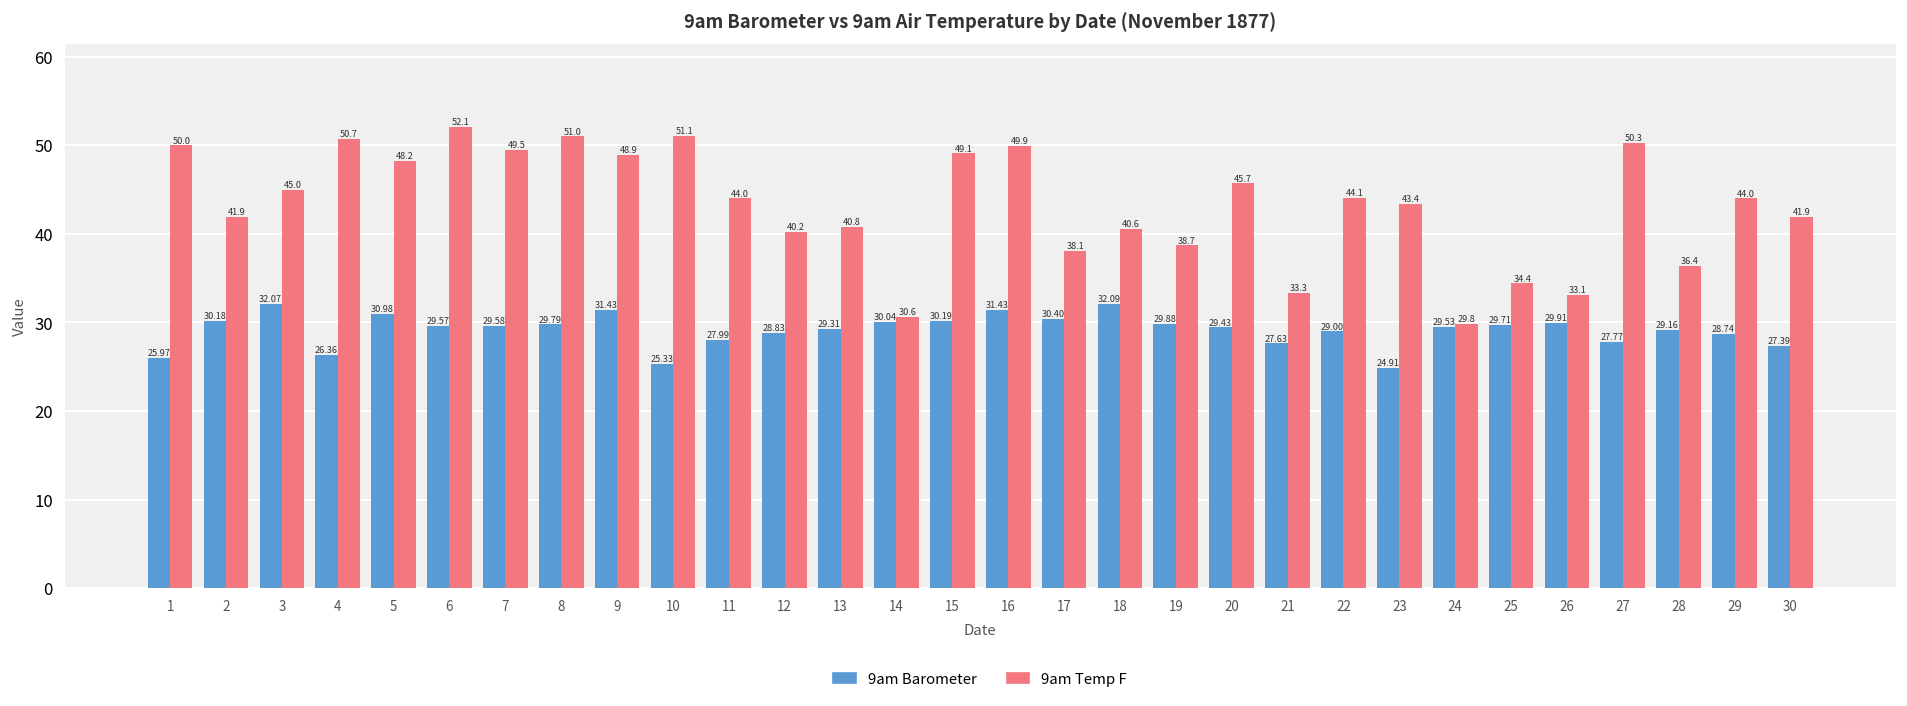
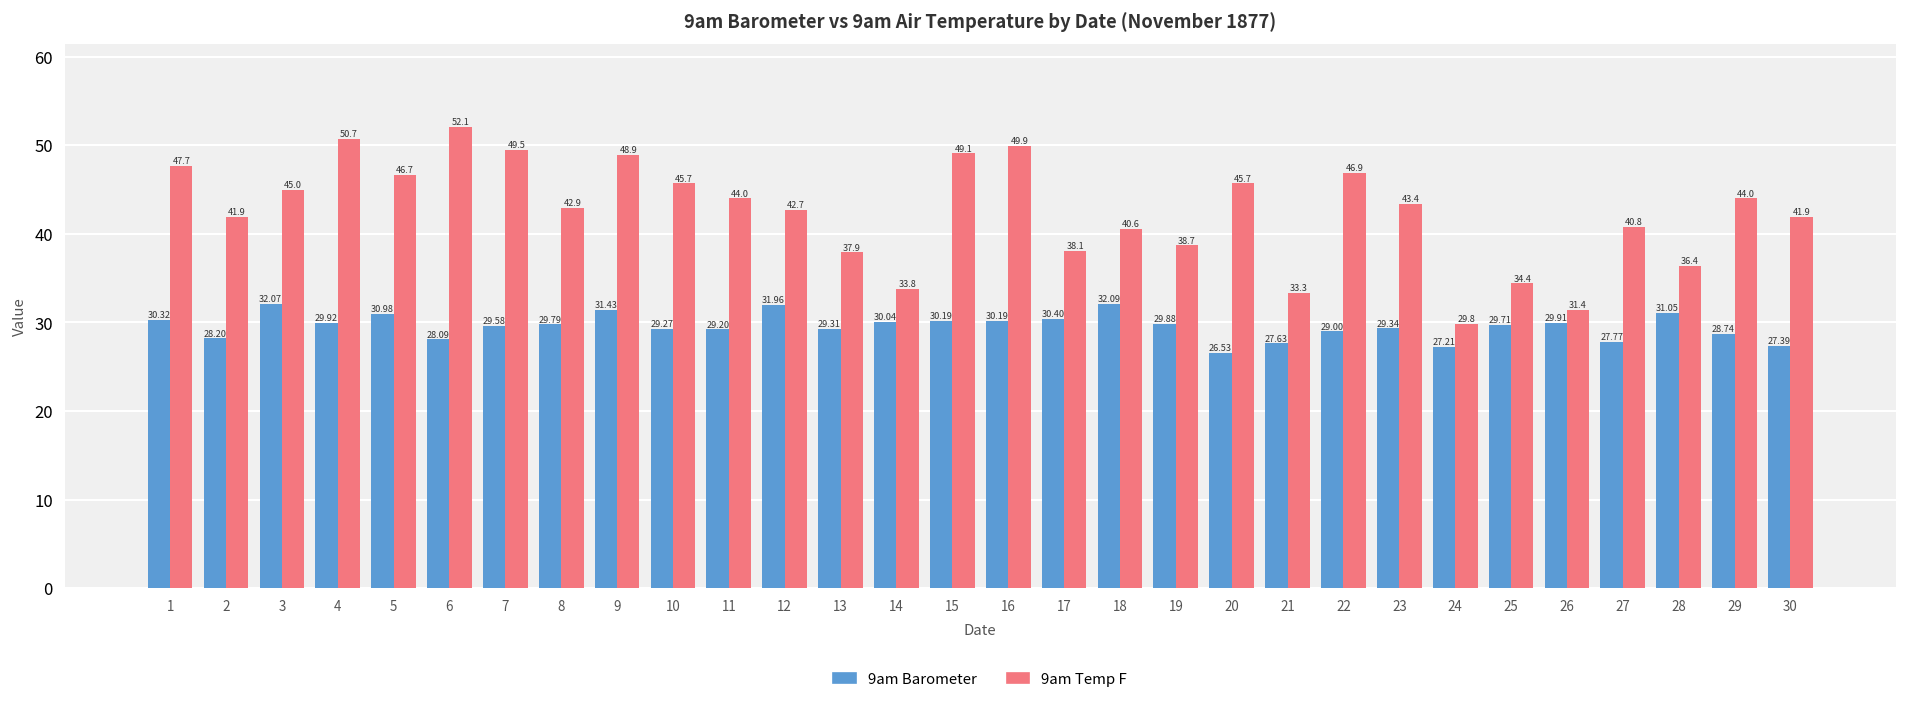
  {
    "9am Barometer": {
-     "1": 25.97,
-     "2": 30.18,
+     "1": 30.32,
+     "2": 28.20,
      "3": 32.07,
-     "4": 26.36,
+     "4": 29.92,
      "5": 30.98,
-     "6": 29.57,
+     "6": 28.09,
      "7": 29.58,
      "8": 29.79,
      "9": 31.43,
-     "10": 25.33,
-     "11": 27.99,
-     "12": 28.83,
+     "10": 29.27,
+     "11": 29.20,
+     "12": 31.96,
      "13": 29.31,
      "14": 30.04,
      "15": 30.19,
-     "16": 31.43,
+     "16": 30.19,
      "17": 30.40,
      "18": 32.09,
      "19": 29.88,
-     "20": 29.43,
+     "20": 26.53,
      "21": 27.63,
      "22": 29.00,
-     "23": 24.91,
-     "24": 29.53,
+     "23": 29.34,
+     "24": 27.21,
      "25": 29.71,
      "26": 29.91,
      "27": 27.77,
-     "28": 29.16,
+     "28": 31.05,
      "29": 28.74,
      "30": 27.39
    },
    "9am Temp F": {
-     "1": 50.0,
+     "1": 47.7,
      "2": 41.9,
      "3": 45.0,
      "4": 50.7,
-     "5": 48.2,
+     "5": 46.7,
      "6": 52.1,
      "7": 49.5,
-     "8": 51.0,
+     "8": 42.9,
      "9": 48.9,
-     "10": 51.1,
+     "10": 45.7,
      "11": 44.0,
-     "12": 40.2,
-     "13": 40.8,
-     "14": 30.6,
+     "12": 42.7,
+     "13": 37.9,
+     "14": 33.8,
      "15": 49.1,
      "16": 49.9,
      "17": 38.1,
      "18": 40.6,
      "19": 38.7,
      "20": 45.7,
      "21": 33.3,
-     "22": 44.1,
+     "22": 46.9,
      "23": 43.4,
      "24": 29.8,
      "25": 34.4,
-     "26": 33.1,
-     "27": 50.3,
+     "26": 31.4,
+     "27": 40.8,
      "28": 36.4,
      "29": 44.0,
      "30": 41.9
    }
  }
